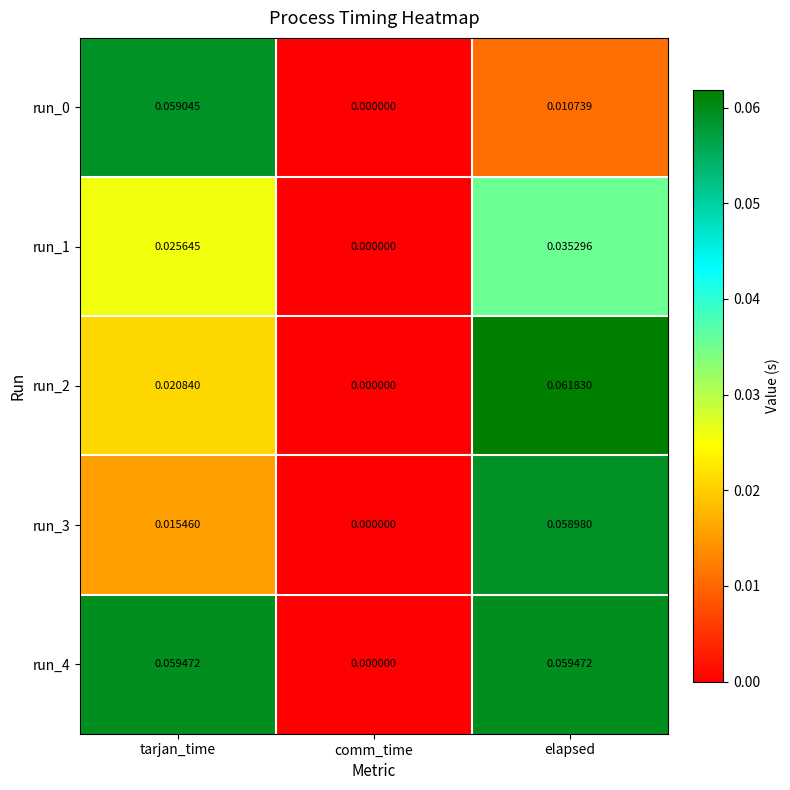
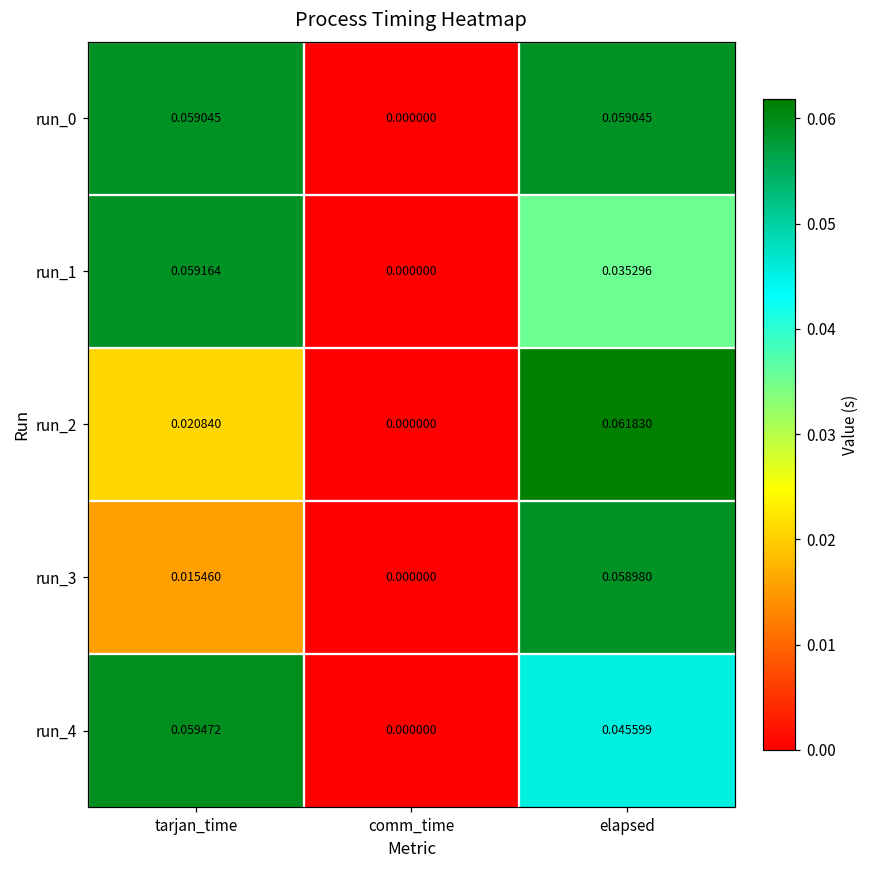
  {
    "run_0": {
      "tarjan_time": 0.059045,
      "comm_time": 0.000000,
-     "elapsed": 0.010739
+     "elapsed": 0.059045
    },
    "run_1": {
-     "tarjan_time": 0.025645,
+     "tarjan_time": 0.059164,
      "comm_time": 0.000000,
      "elapsed": 0.035296
    },
    "run_2": {
      "tarjan_time": 0.020840,
      "comm_time": 0.000000,
      "elapsed": 0.061830
    },
    "run_3": {
      "tarjan_time": 0.015460,
      "comm_time": 0.000000,
      "elapsed": 0.058980
    },
    "run_4": {
      "tarjan_time": 0.059472,
      "comm_time": 0.000000,
-     "elapsed": 0.059472
+     "elapsed": 0.045599
    }
  }
